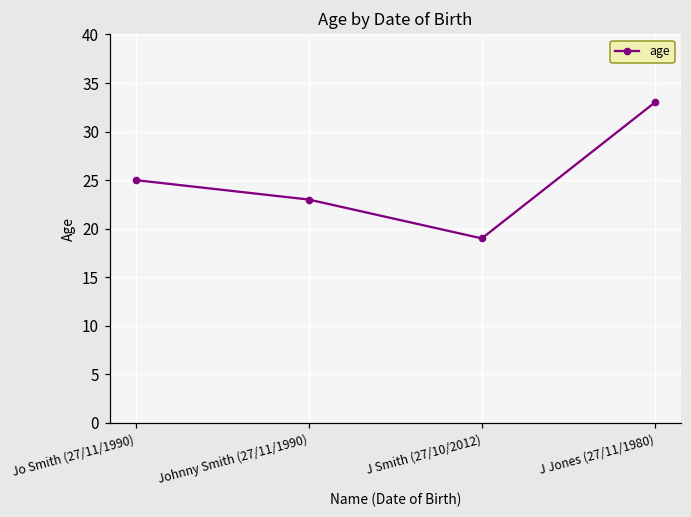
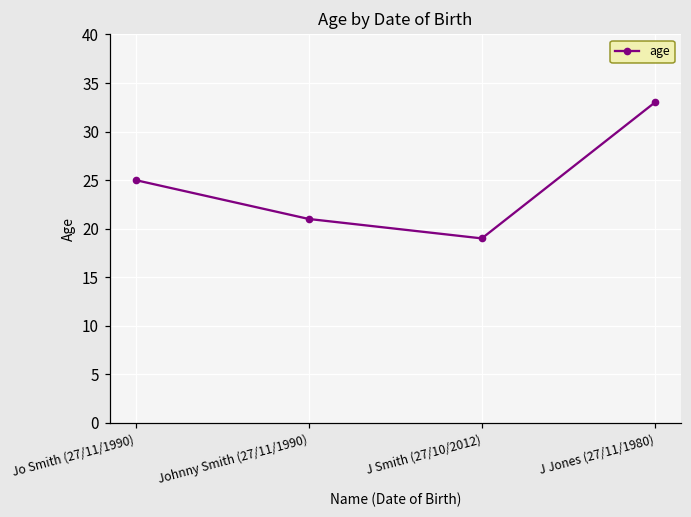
  {
    "Jo Smith (27/11/1990)": 25,
-   "Johnny Smith (27/11/1990)": 23,
+   "Johnny Smith (27/11/1990)": 21,
    "J Smith (27/10/2012)": 19,
    "J Jones (27/11/1980)": 33
  }
